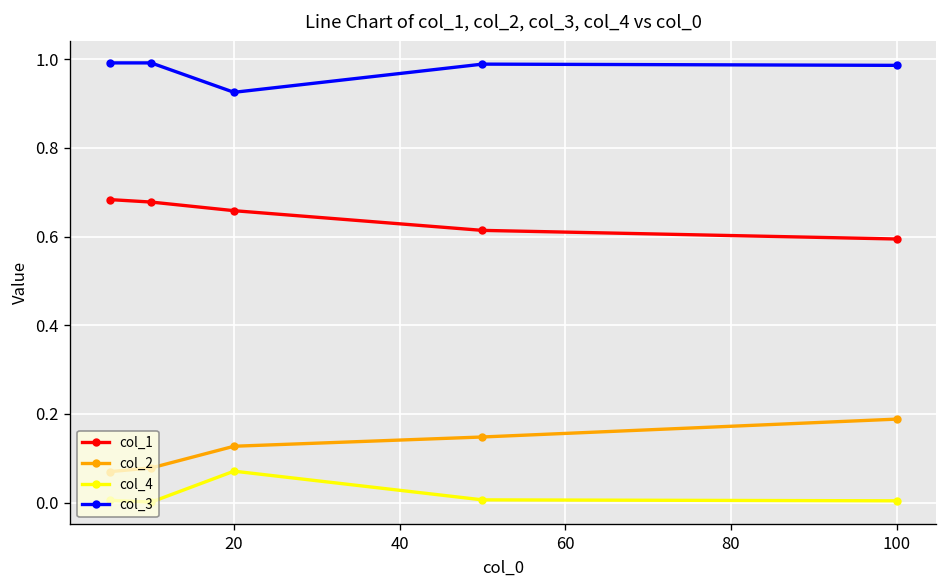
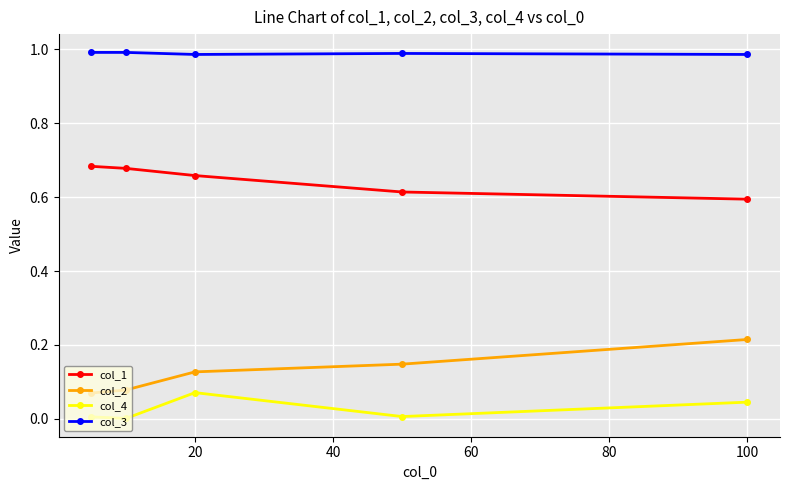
  {
    "col_1": {
      "20": 0.66,
      "100": 0.59
    },
    "col_2": {
      "20": 0.13,
-     "100": 0.19
+     "100": 0.21
    },
    "col_4": {
      "20": 0.07,
-     "100": 0.00
+     "100": 0.05
    },
    "col_3": {
-     "20": 0.93,
+     "20": 0.99,
      "100": 0.99
    }
  }
